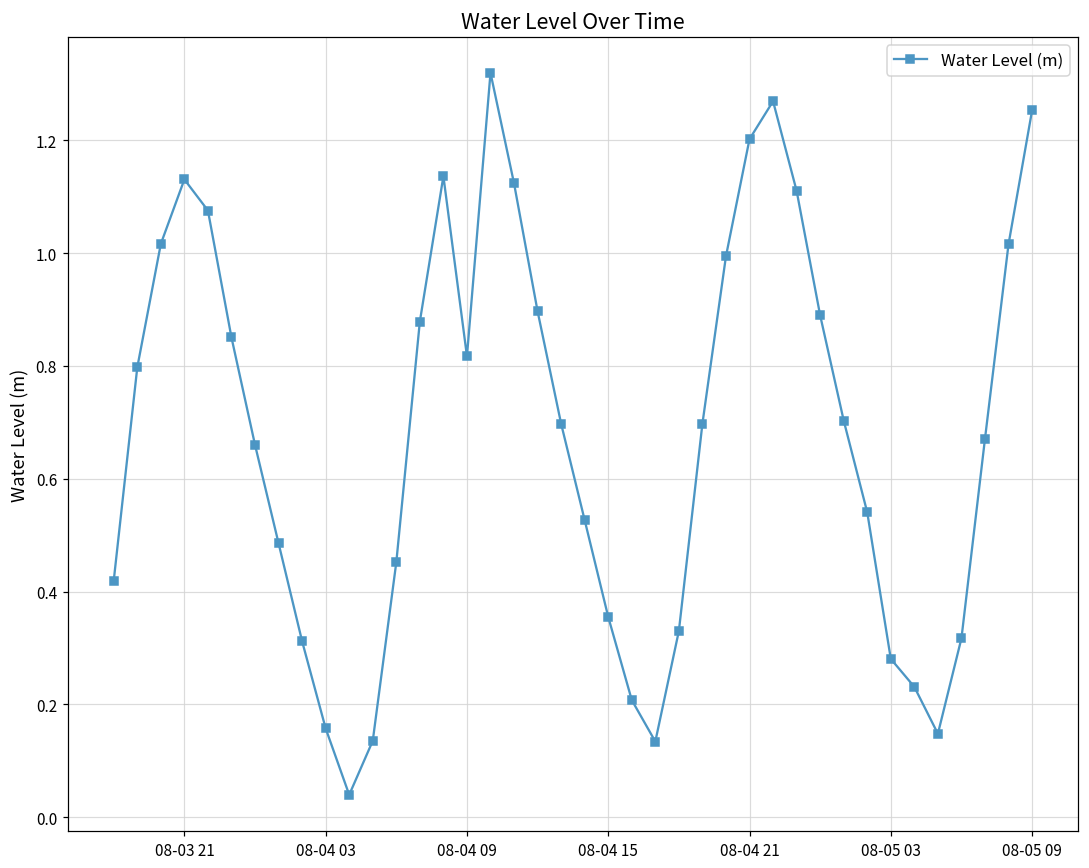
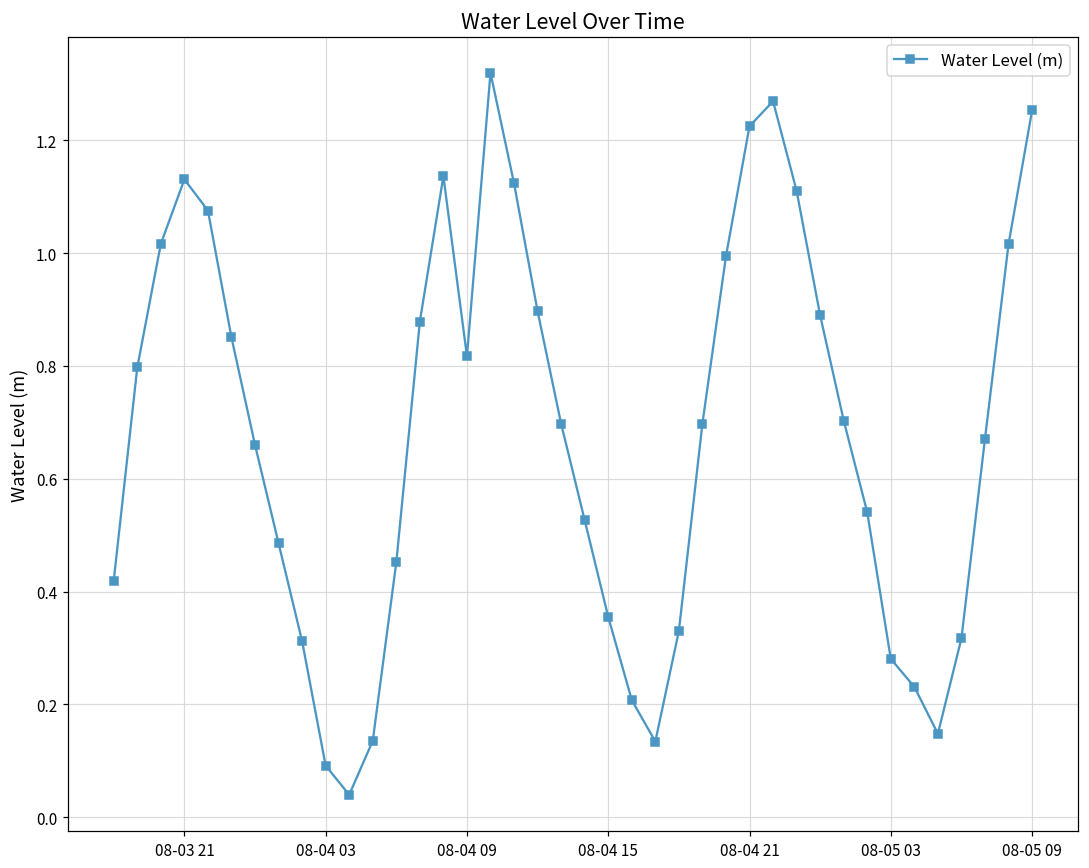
  {
    "08-03 21": 1.13,
-   "08-04 03": 0.16,
+   "08-04 03": 0.09,
    "08-04 09": 0.82,
    "08-04 15": 0.35,
-   "08-04 21": 1.20,
+   "08-04 21": 1.23,
    "08-05 03": 0.28,
    "08-05 09": 1.25
  }
